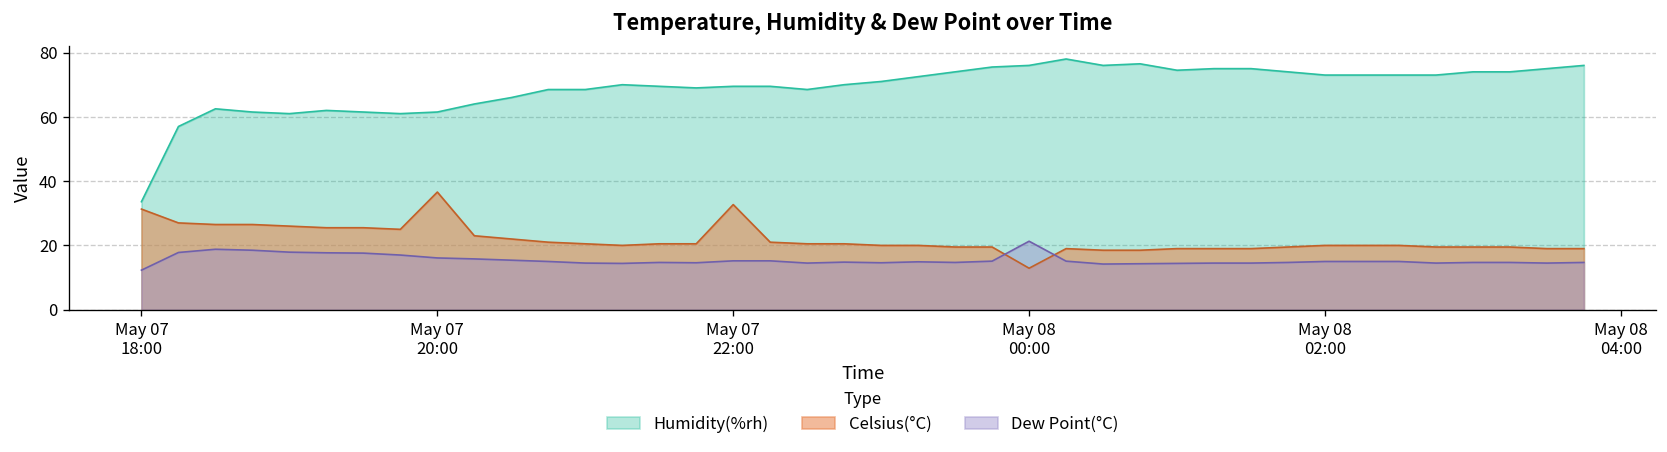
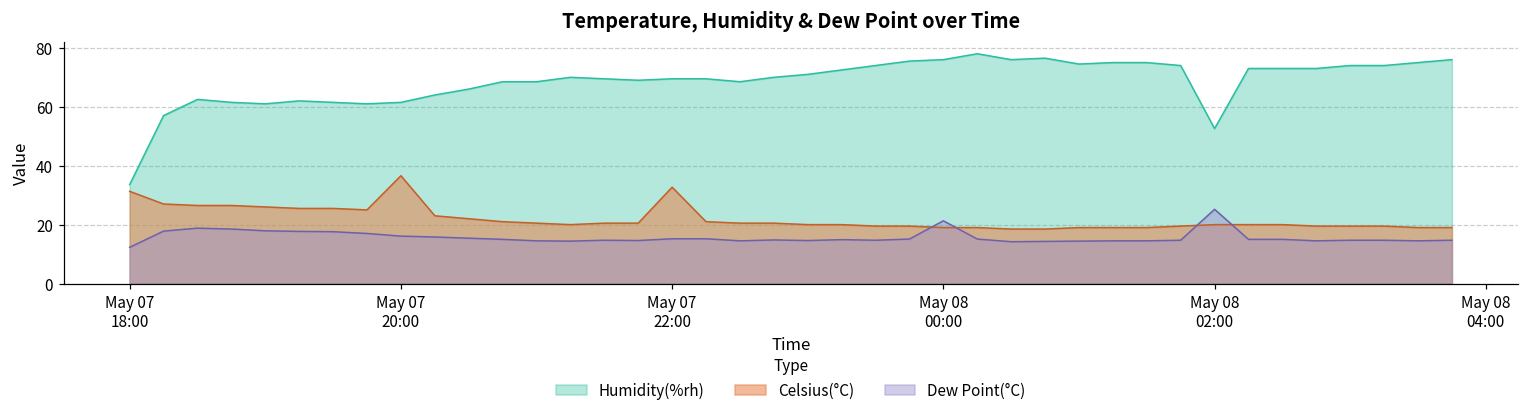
  {
    "Humidity(%rh)": {
      "May 07 18:00": 34,
      "May 07 20:00": 62,
      "May 07 22:00": 70,
      "May 08 00:00": 76,
-     "May 08 02:00": 73
+     "May 08 02:00": 53
    },
    "Celsius(°C)": {
      "May 07 18:00": 31,
      "May 07 20:00": 37,
      "May 07 22:00": 33,
-     "May 08 00:00": 13,
+     "May 08 00:00": 19,
      "May 08 02:00": 20
    },
    "Dew Point(°C)": {
      "May 07 18:00": 12,
      "May 07 20:00": 16,
      "May 07 22:00": 15,
      "May 08 00:00": 21,
-     "May 08 02:00": 15
+     "May 08 02:00": 25
    }
  }
